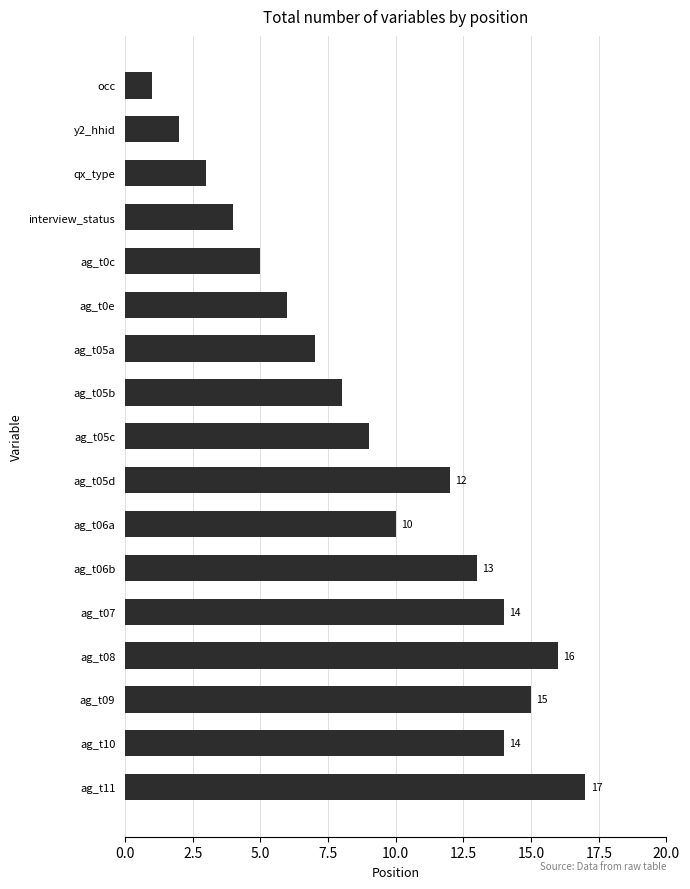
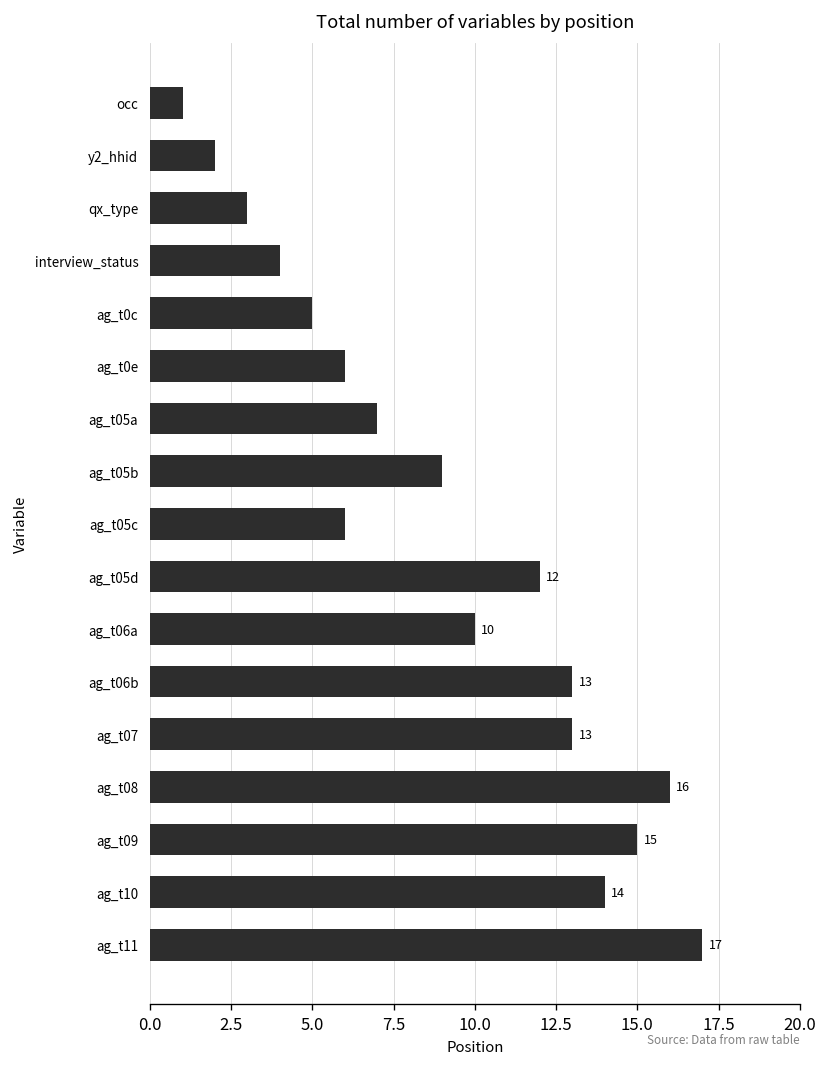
  {
-   "ag_t05b": 8,
-   "ag_t05c": 9,
+   "ag_t05b": 9,
+   "ag_t05c": 6,
    "ag_t05d": 12,
    "ag_t06a": 10,
    "ag_t06b": 13,
-   "ag_t07": 14,
+   "ag_t07": 13,
    "ag_t08": 16,
    "ag_t09": 15,
    "ag_t10": 14,
    "ag_t11": 17
  }
